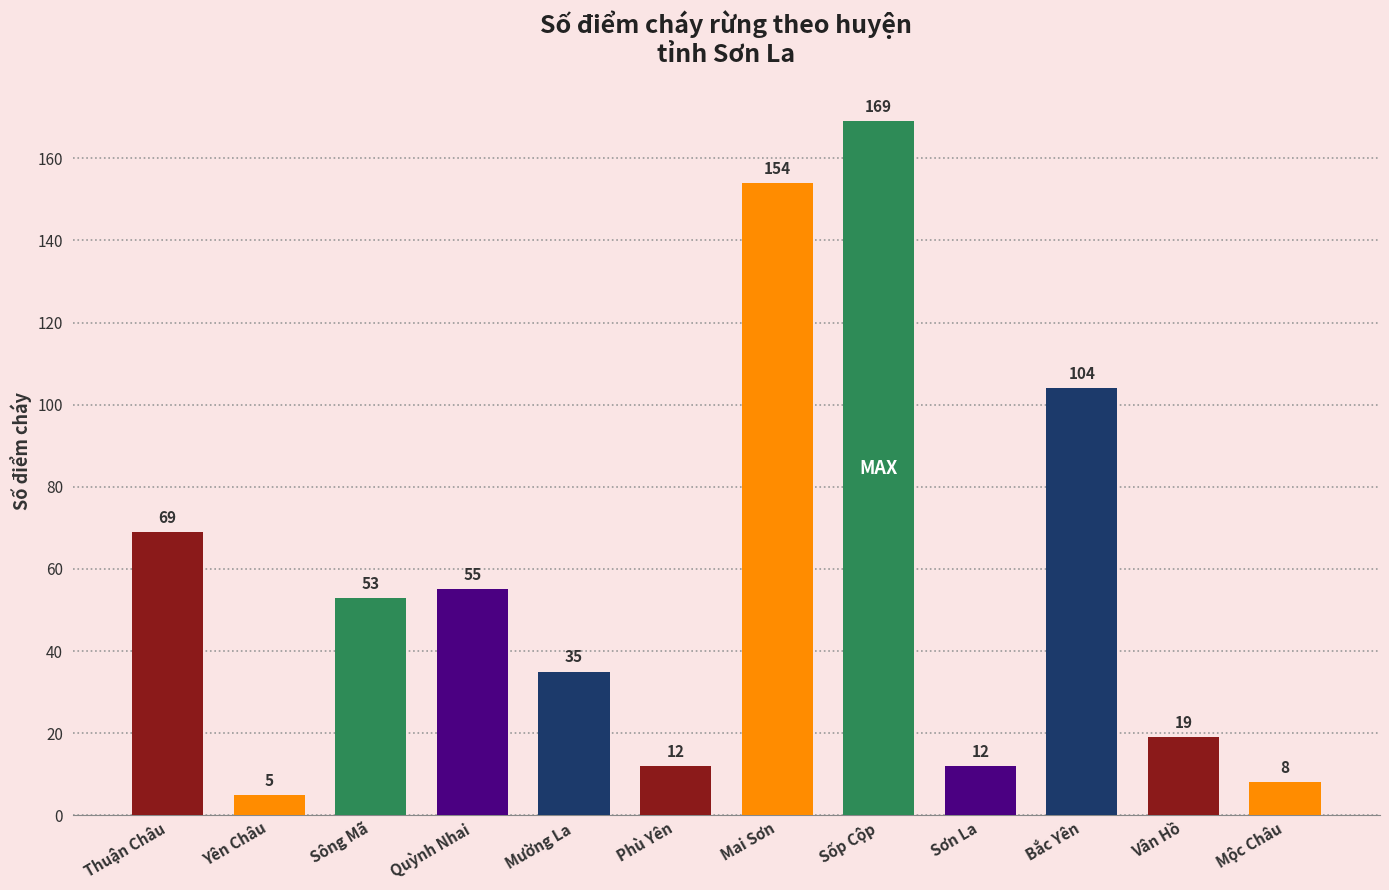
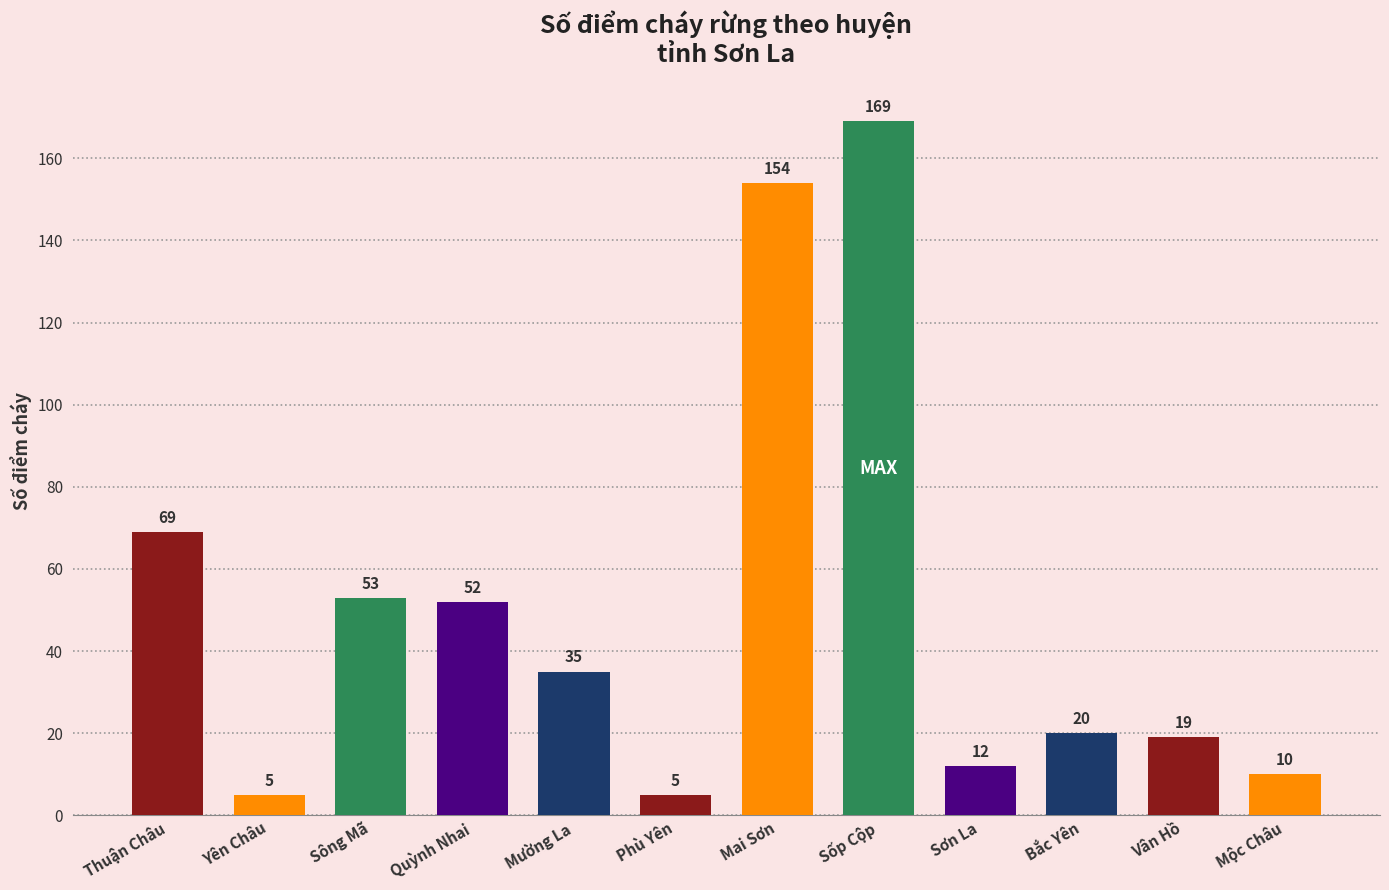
  {
    "Thuận Châu": 69,
    "Yên Châu": 5,
    "Sông Mã": 53,
-   "Quỳnh Nhai": 55,
+   "Quỳnh Nhai": 52,
    "Mường La": 35,
-   "Phù Yên": 12,
+   "Phù Yên": 5,
    "Mai Sơn": 154,
    "Sốp Cộp": 169,
    "Sơn La": 12,
-   "Bắc Yên": 104,
+   "Bắc Yên": 20,
    "Vân Hồ": 19,
-   "Mộc Châu": 8
+   "Mộc Châu": 10
  }
